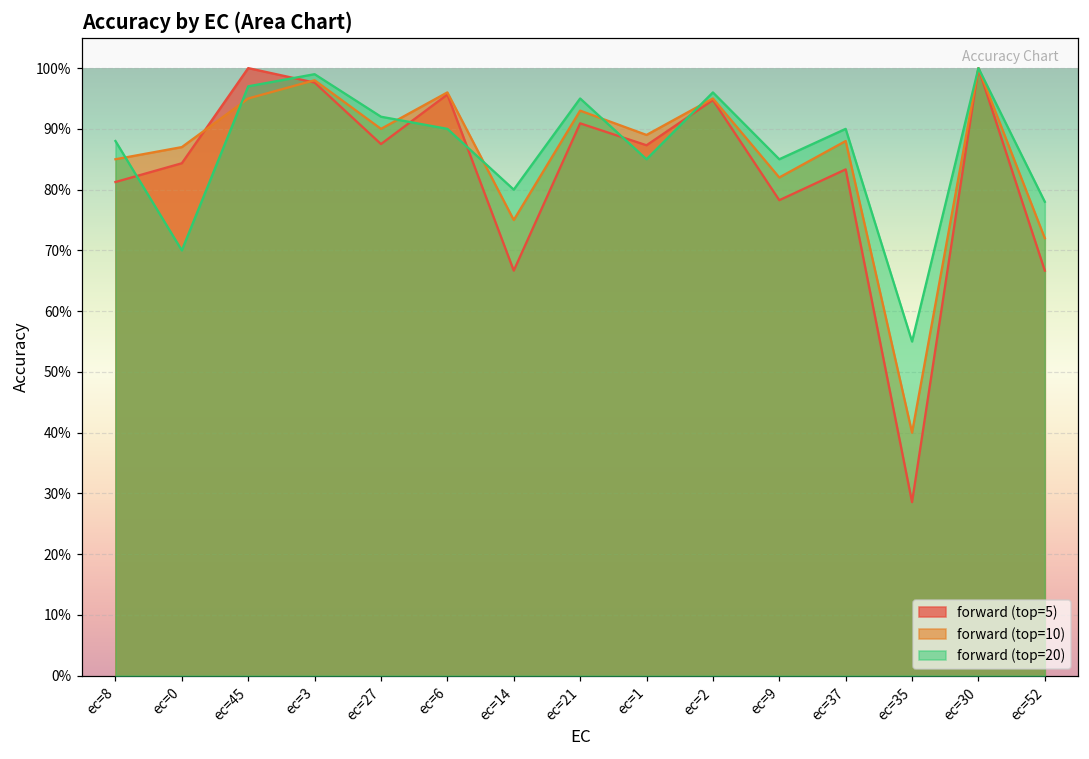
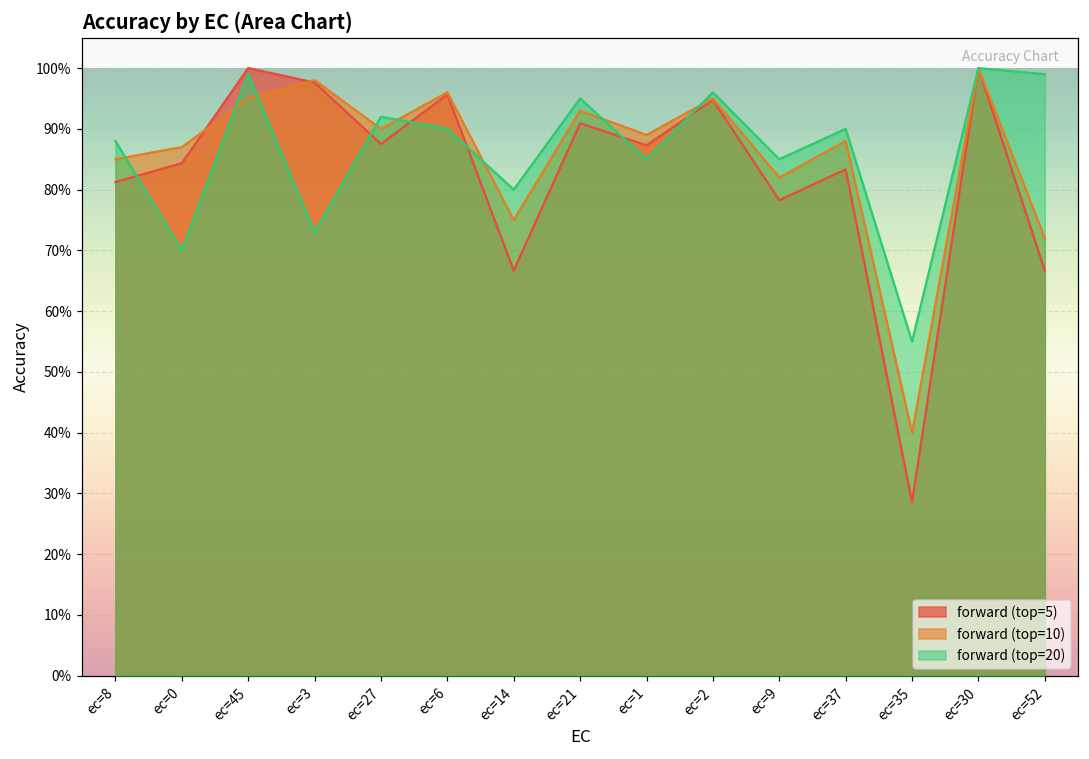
  {
    "forward (top=20)": {
      "ec=8": "88%",
      "ec=0": "70%",
-     "ec=45": "97%",
-     "ec=3": "99%",
+     "ec=45": "99%",
+     "ec=3": "73%",
      "ec=27": "92%",
      "ec=6": "90%",
      "ec=14": "80%",
      "ec=21": "95%",
      "ec=1": "85%",
      "ec=2": "96%",
      "ec=9": "85%",
      "ec=37": "90%",
      "ec=35": "55%",
-     "ec=52": "78%"
+     "ec=52": "99%"
    }
  }
